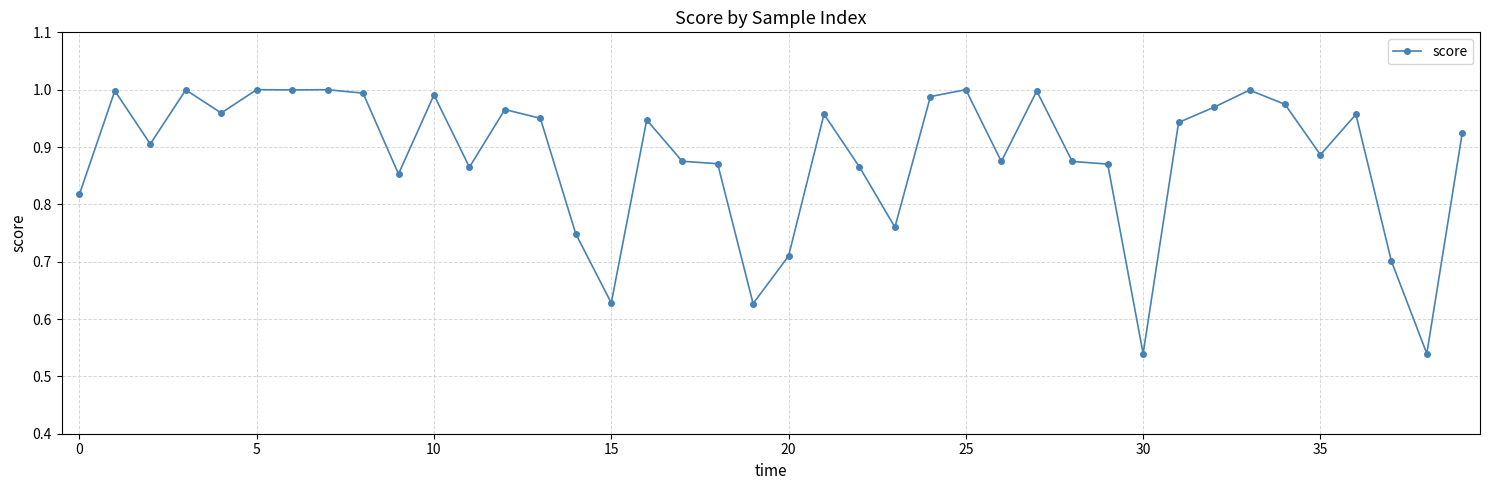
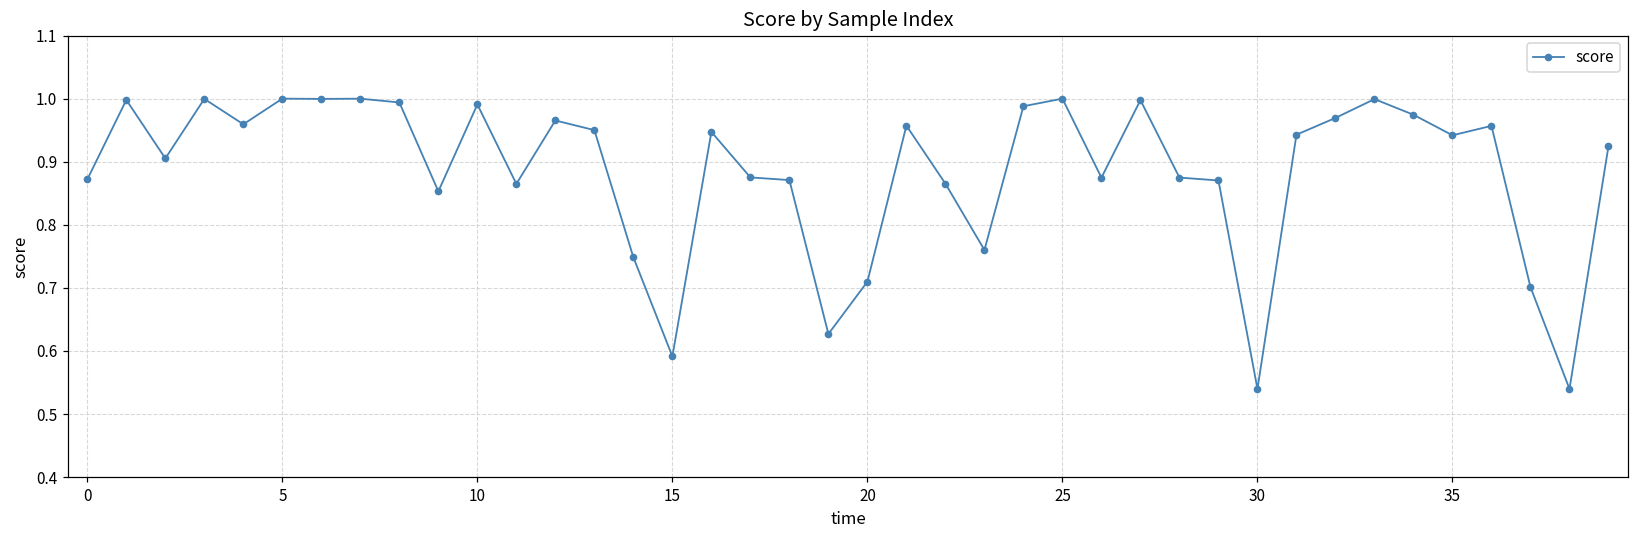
  {
-   "0": 0.82,
+   "0": 0.87,
    "5": 1.00,
    "10": 0.99,
-   "15": 0.63,
+   "15": 0.59,
    "20": 0.71,
    "25": 1.00,
    "30": 0.54,
-   "35": 0.89
+   "35": 0.94
  }
